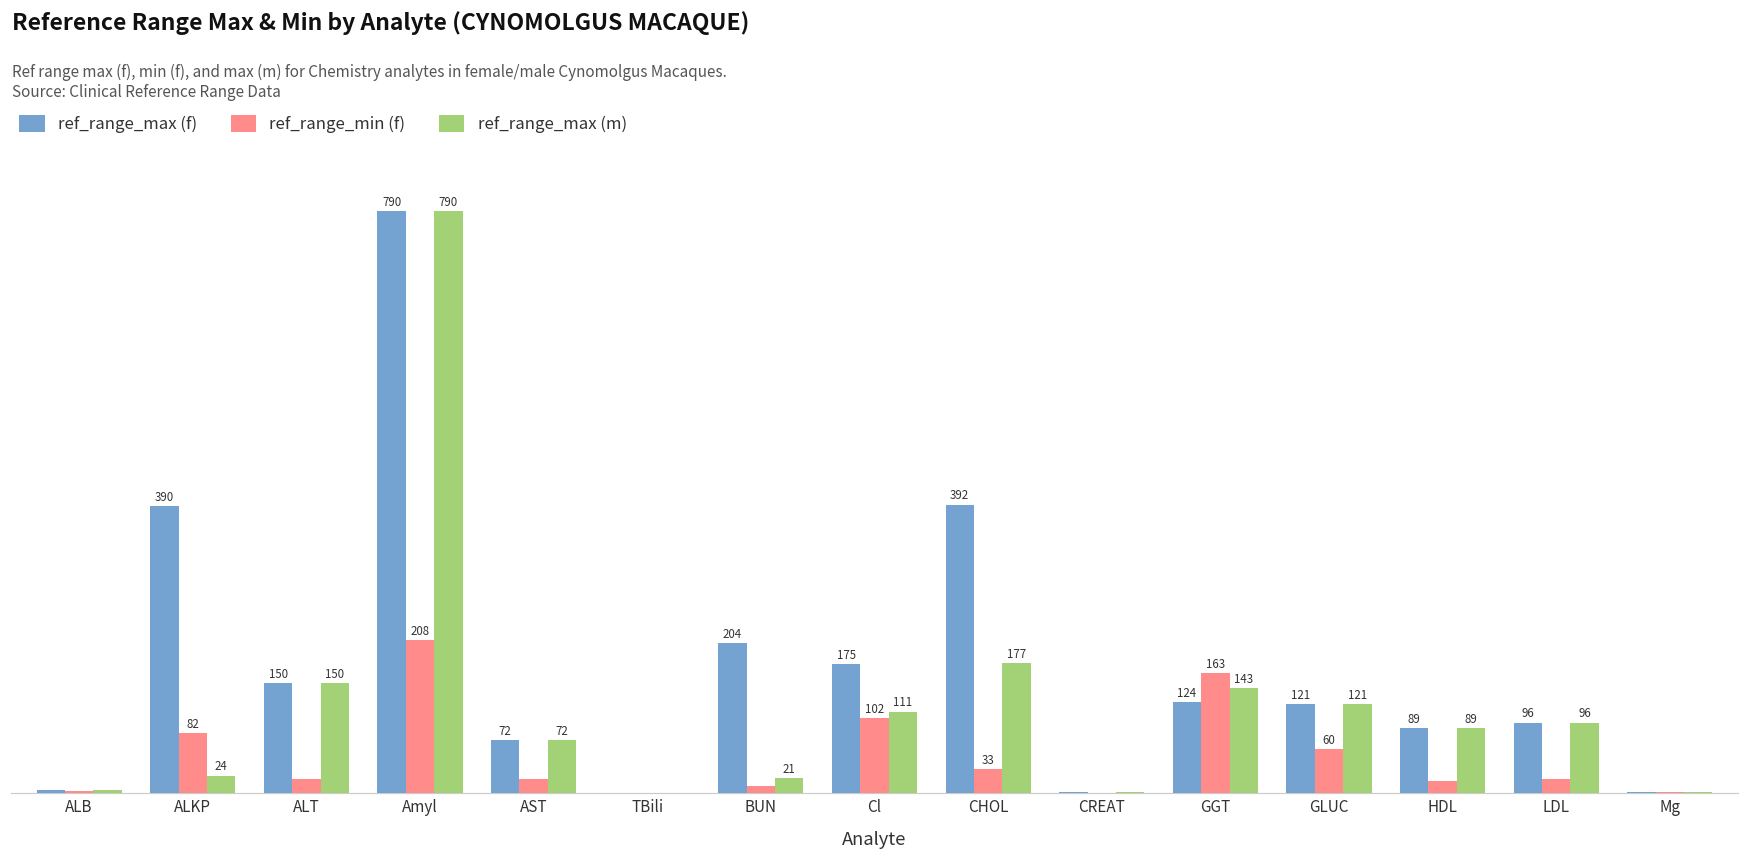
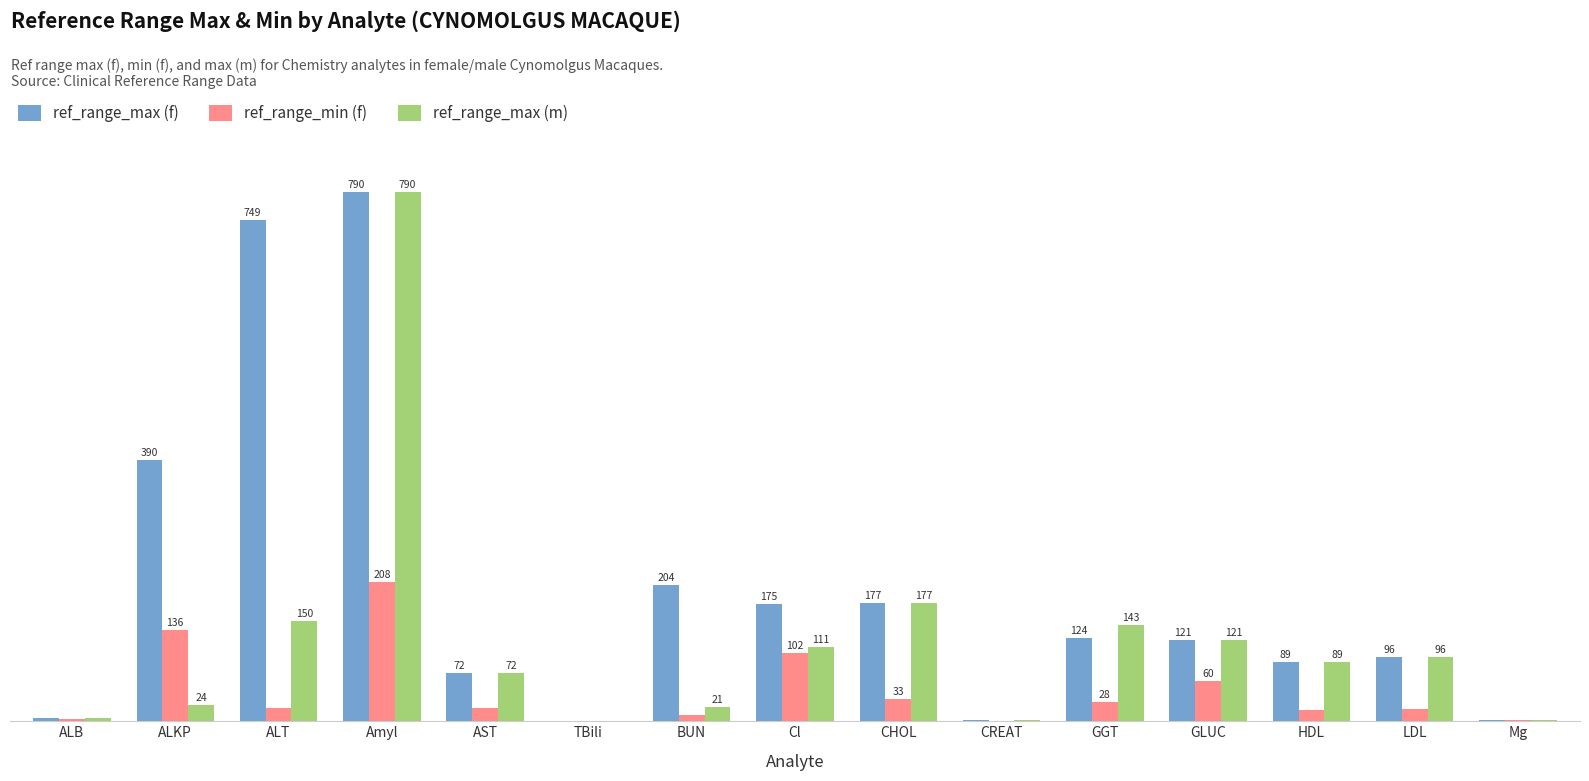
  {
    "ref_range_max (f)": {
      "ALKP": 390,
-     "ALT": 150,
+     "ALT": 749,
      "Amyl": 790,
      "AST": 72,
      "BUN": 204,
      "Cl": 175,
-     "CHOL": 392,
+     "CHOL": 177,
      "GGT": 124,
      "GLUC": 121,
      "HDL": 89,
      "LDL": 96
    },
    "ref_range_min (f)": {
-     "ALKP": 82,
+     "ALKP": 136,
      "Amyl": 208,
      "Cl": 102,
      "CHOL": 33,
-     "GGT": 163,
+     "GGT": 28,
      "GLUC": 60
    },
    "ref_range_max (m)": {
      "ALKP": 24,
      "ALT": 150,
      "Amyl": 790,
      "AST": 72,
      "BUN": 21,
      "Cl": 111,
      "CHOL": 177,
      "GGT": 143,
      "GLUC": 121,
      "HDL": 89,
      "LDL": 96
    }
  }
